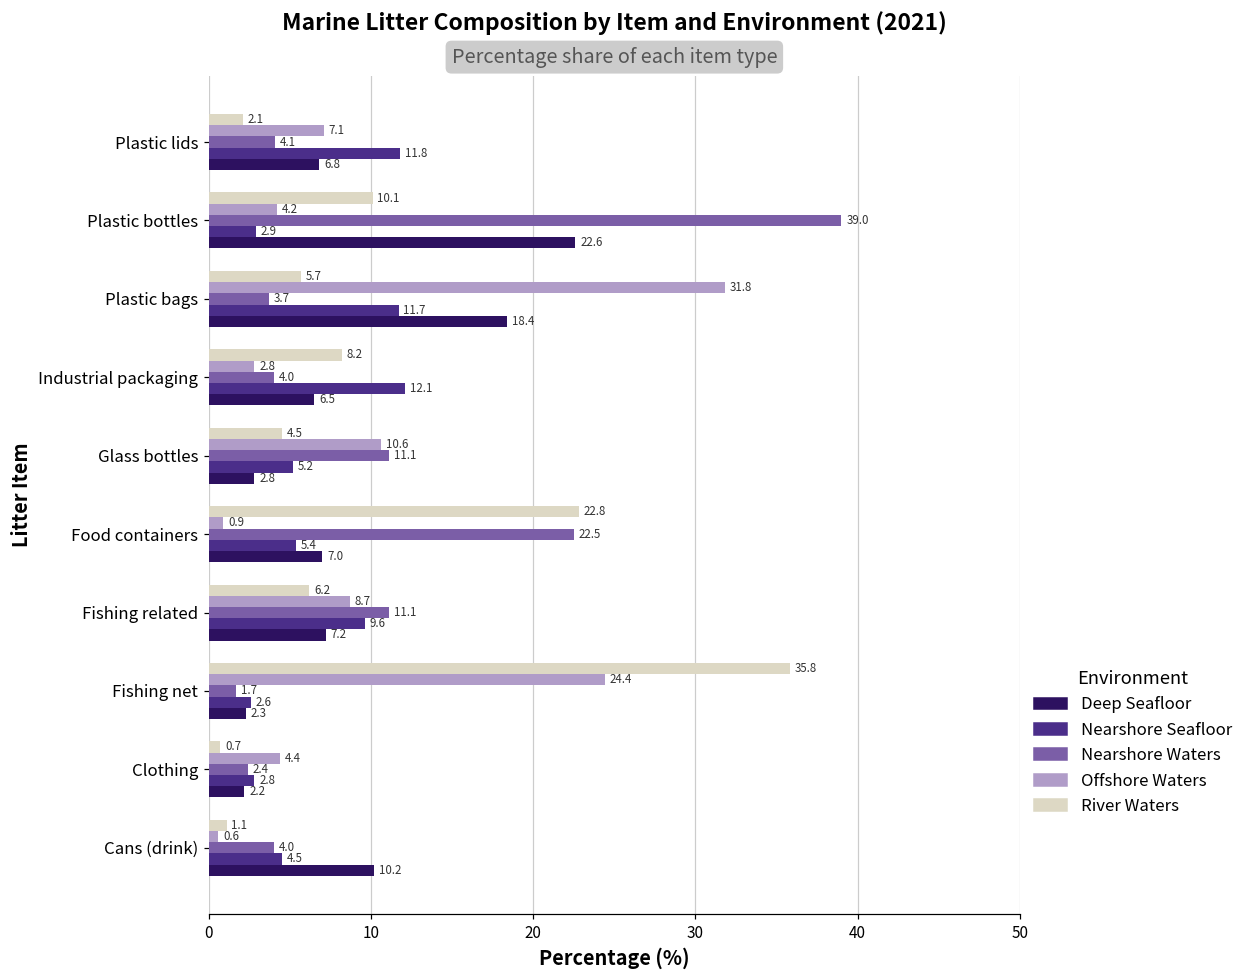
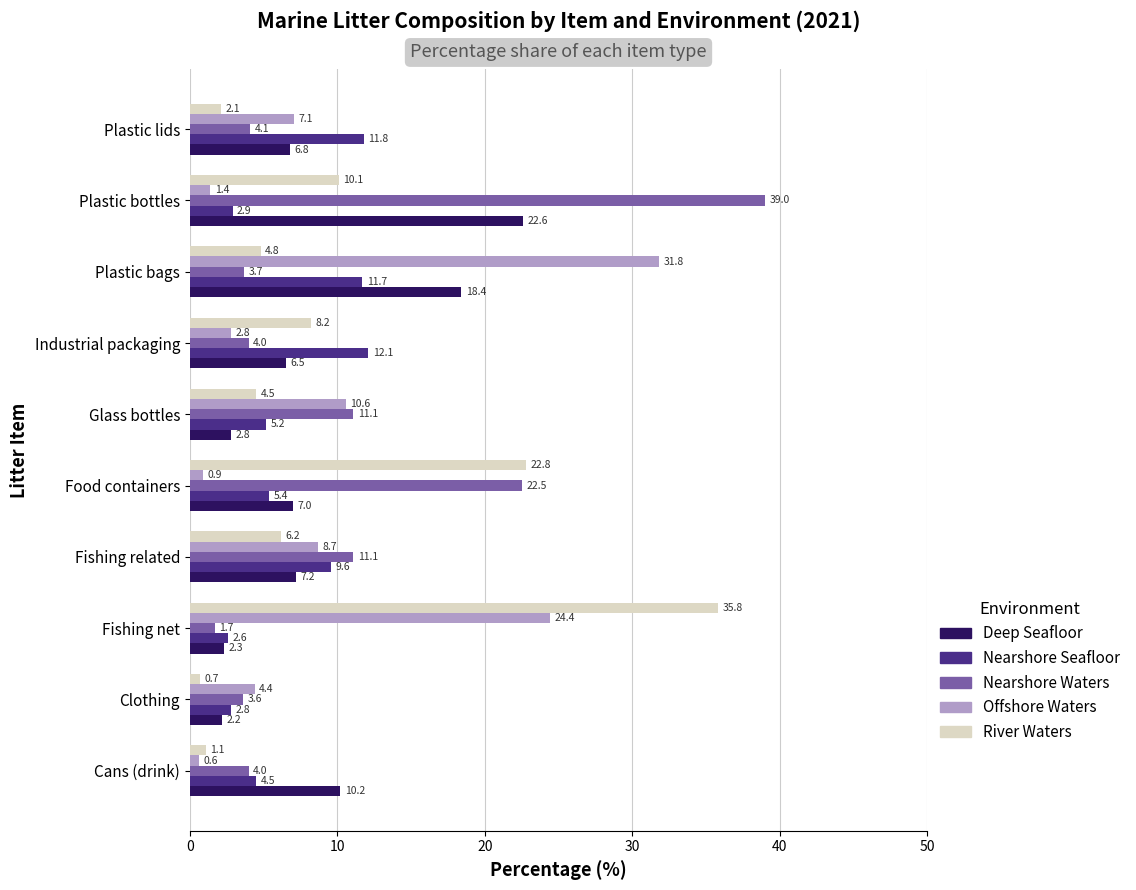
  {
    "Nearshore Waters": {
      "Plastic lids": 4.1,
      "Plastic bottles": 39.0,
      "Plastic bags": 3.7,
      "Industrial packaging": 4.0,
      "Glass bottles": 11.1,
      "Food containers": 22.5,
      "Fishing related": 11.1,
      "Fishing net": 1.7,
-     "Clothing": 2.4,
+     "Clothing": 3.6,
      "Cans (drink)": 4.0
    },
    "Offshore Waters": {
      "Plastic lids": 7.1,
-     "Plastic bottles": 4.2,
+     "Plastic bottles": 1.4,
      "Plastic bags": 31.8,
      "Industrial packaging": 2.8,
      "Glass bottles": 10.6,
      "Food containers": 0.9,
      "Fishing related": 8.7,
      "Fishing net": 24.4,
      "Clothing": 4.4,
      "Cans (drink)": 0.6
    },
    "River Waters": {
      "Plastic lids": 2.1,
      "Plastic bottles": 10.1,
-     "Plastic bags": 5.7,
+     "Plastic bags": 4.8,
      "Industrial packaging": 8.2,
      "Glass bottles": 4.5,
      "Food containers": 22.8,
      "Fishing related": 6.2,
      "Fishing net": 35.8,
      "Clothing": 0.7,
      "Cans (drink)": 1.1
    }
  }
